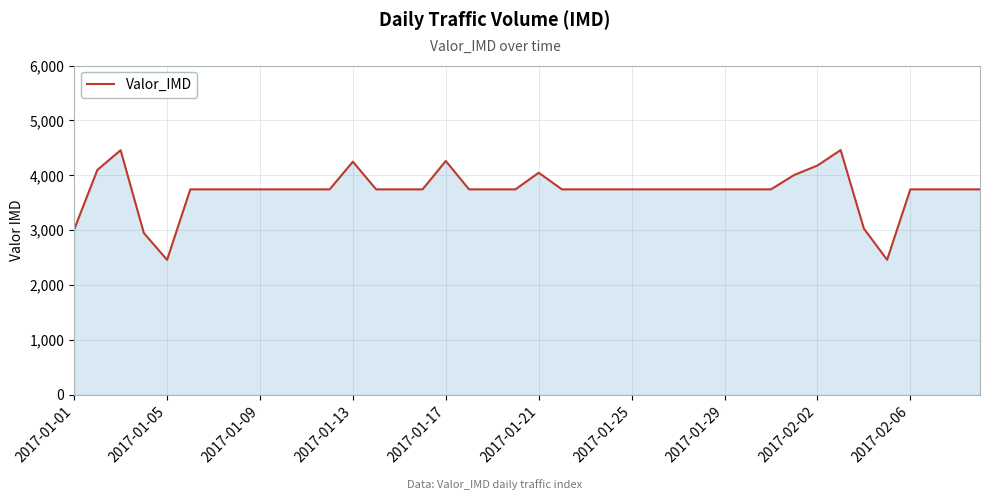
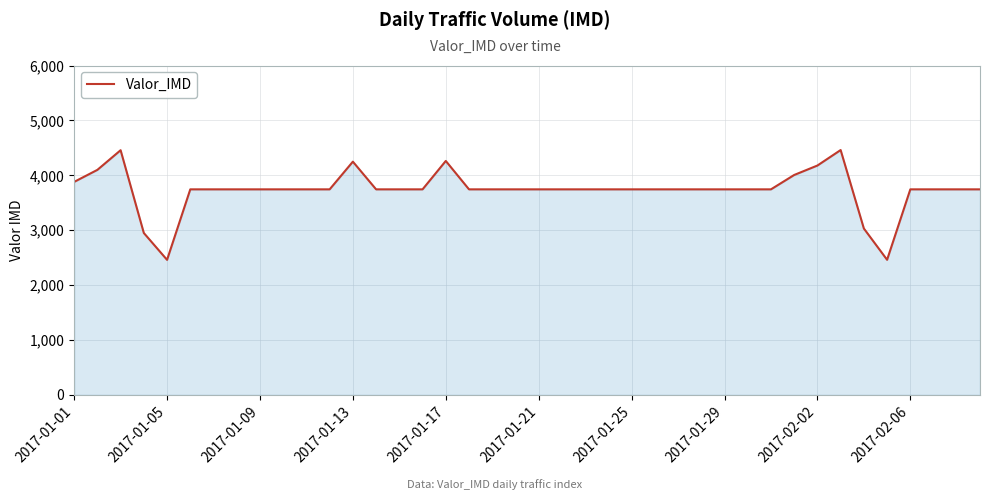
  {
-   "2017-01-01": "3,000",
+   "2017-01-01": "3,900",
    "2017-01-05": "2,500",
    "2017-01-09": "3,700",
    "2017-01-13": "4,200",
    "2017-01-17": "4,300",
-   "2017-01-21": "4,000",
+   "2017-01-21": "3,700",
    "2017-01-25": "3,700",
    "2017-01-29": "3,700",
    "2017-02-02": "4,200",
    "2017-02-06": "3,700"
  }
